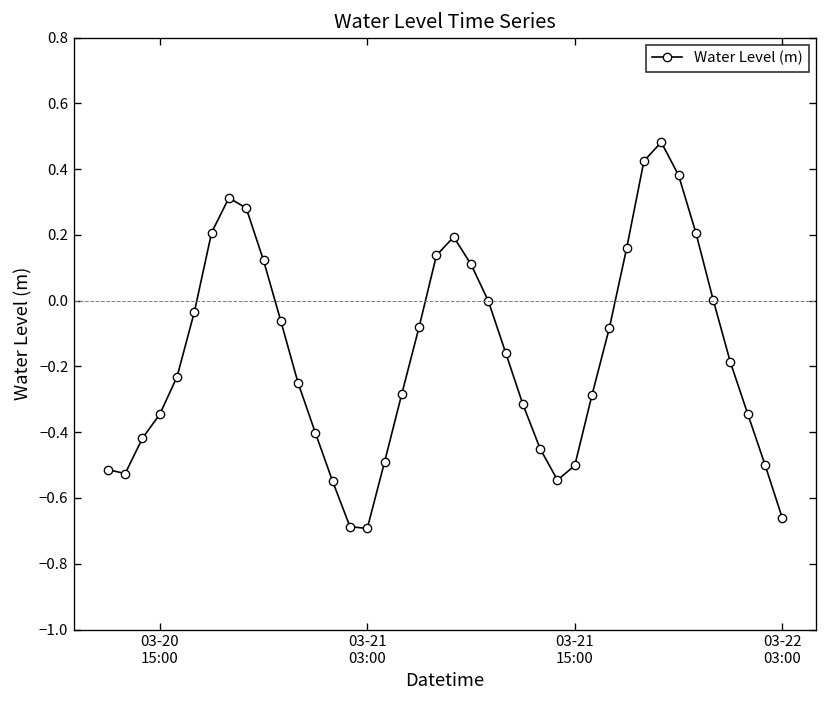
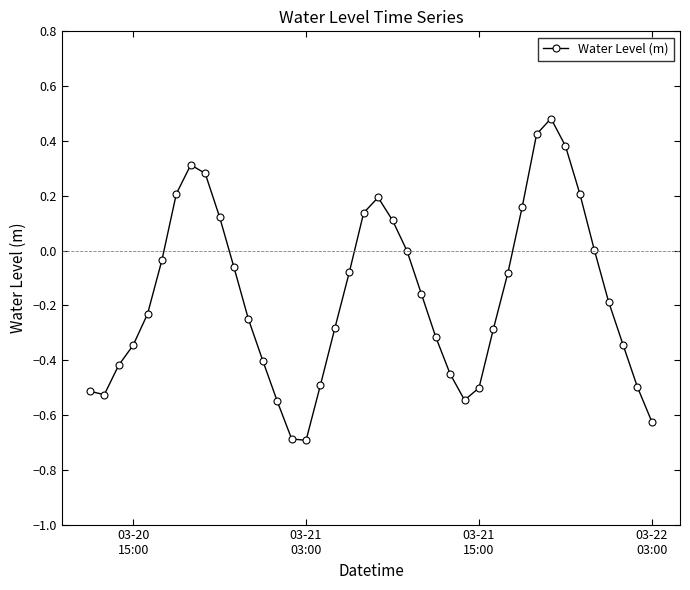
  {
    "03-20 15:00": -0.35,
    "03-21 03:00": -0.69,
    "03-21 15:00": -0.50,
-   "03-22 03:00": -0.66
+   "03-22 03:00": -0.63
  }
